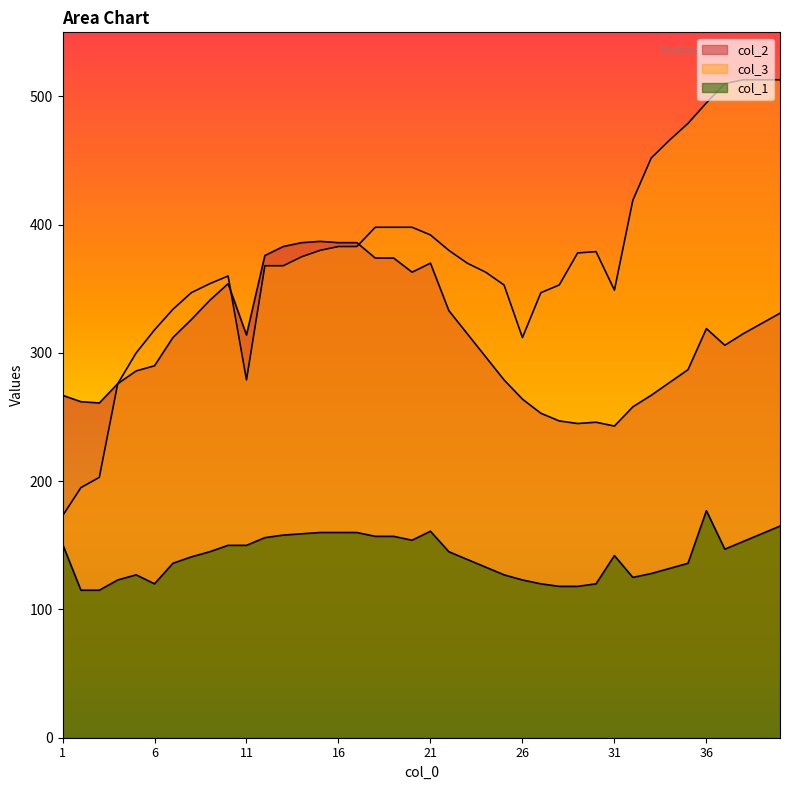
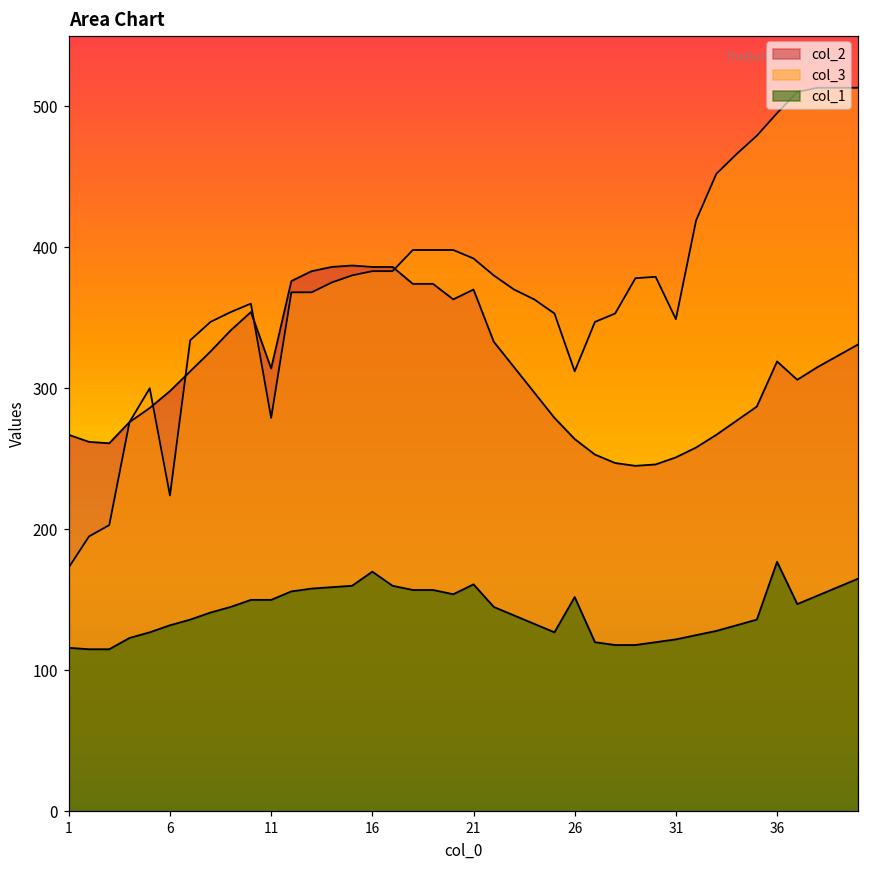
  {
    "col_2": {
      "1": 267,
-     "6": 290,
+     "6": 298,
      "11": 314,
      "16": 386,
      "21": 370,
      "26": 264,
-     "31": 243,
+     "31": 251,
      "36": 319
    },
    "col_3": {
      "1": 173,
-     "6": 318,
+     "6": 224,
      "11": 279,
      "16": 383,
      "21": 392,
      "26": 312,
      "31": 349,
      "36": 495
    },
    "col_1": {
-     "1": 151,
-     "6": 120,
+     "1": 116,
+     "6": 132,
      "11": 150,
-     "16": 160,
+     "16": 170,
      "21": 161,
-     "26": 123,
-     "31": 142,
+     "26": 152,
+     "31": 122,
      "36": 177
    }
  }
